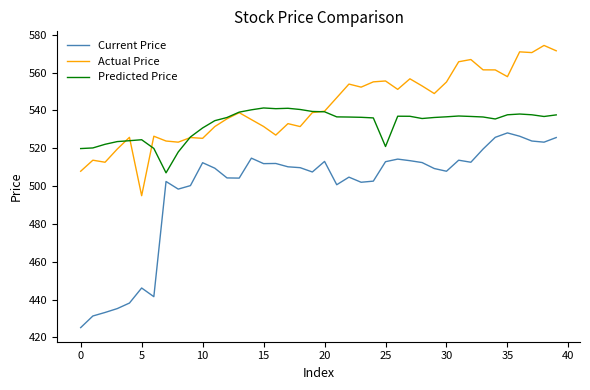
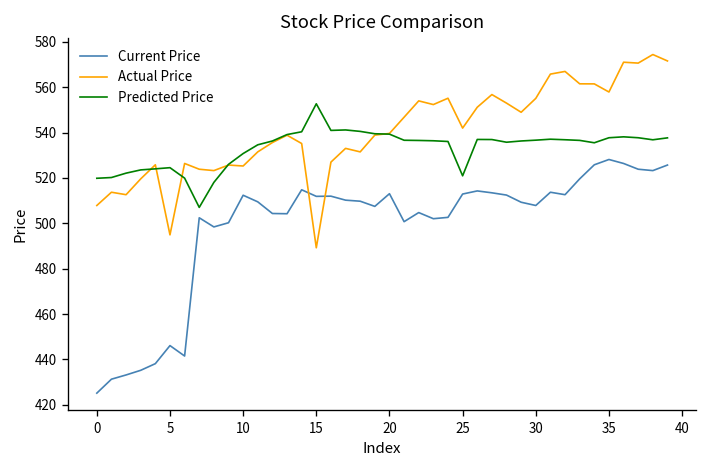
  {
    "Current Price": {
      "0": 425,
      "5": 446,
      "10": 512,
      "15": 512,
      "20": 513,
      "25": 513,
      "30": 508,
      "35": 528
    },
    "Actual Price": {
      "0": 508,
      "5": 495,
      "10": 525,
-     "15": 532,
-     "25": 556,
+     "15": 489,
+     "25": 542,
      "30": 555,
      "35": 558
    },
    "Predicted Price": {
      "0": 520,
      "5": 525,
      "10": 531,
-     "15": 541,
+     "15": 553,
      "25": 521,
      "30": 537,
      "35": 538
    }
  }
